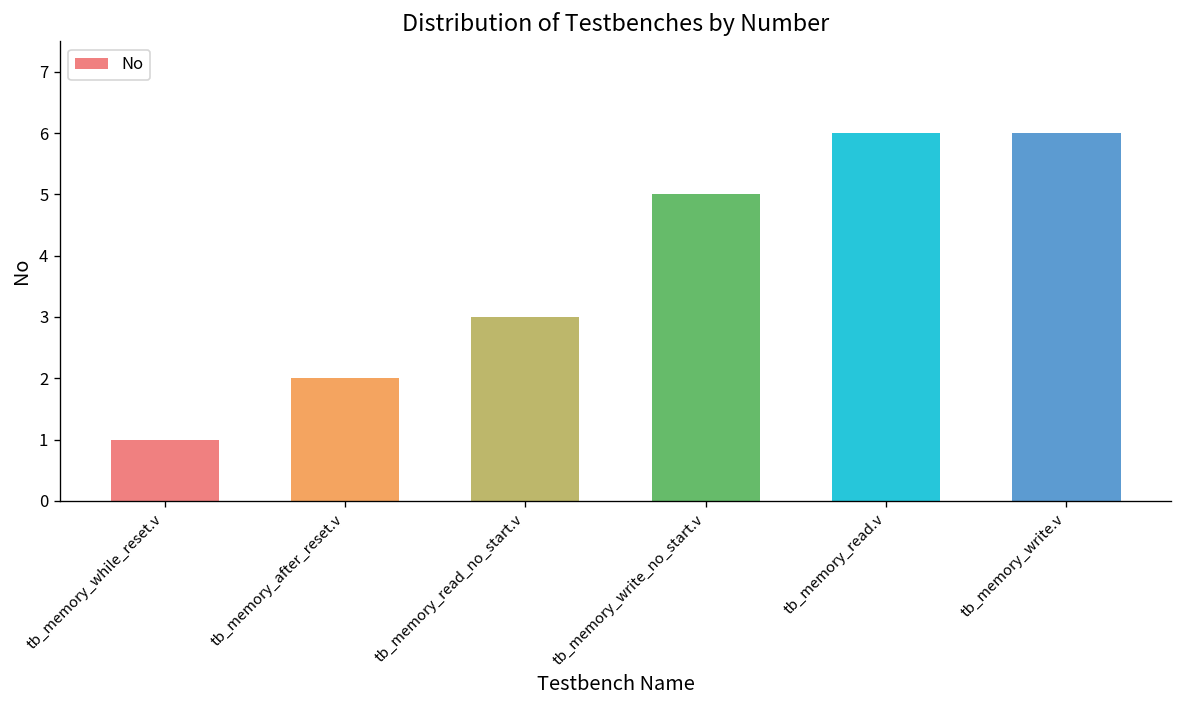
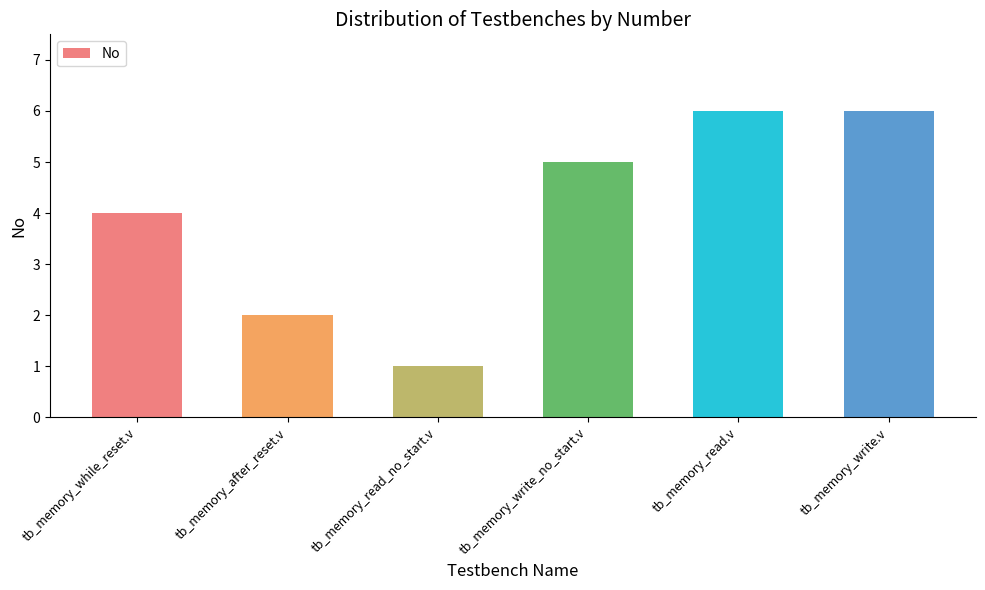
  {
-   "tb_memory_while_reset.v": 1,
+   "tb_memory_while_reset.v": 4,
    "tb_memory_after_reset.v": 2,
-   "tb_memory_read_no_start.v": 3,
+   "tb_memory_read_no_start.v": 1,
    "tb_memory_write_no_start.v": 5,
    "tb_memory_read.v": 6,
    "tb_memory_write.v": 6
  }
